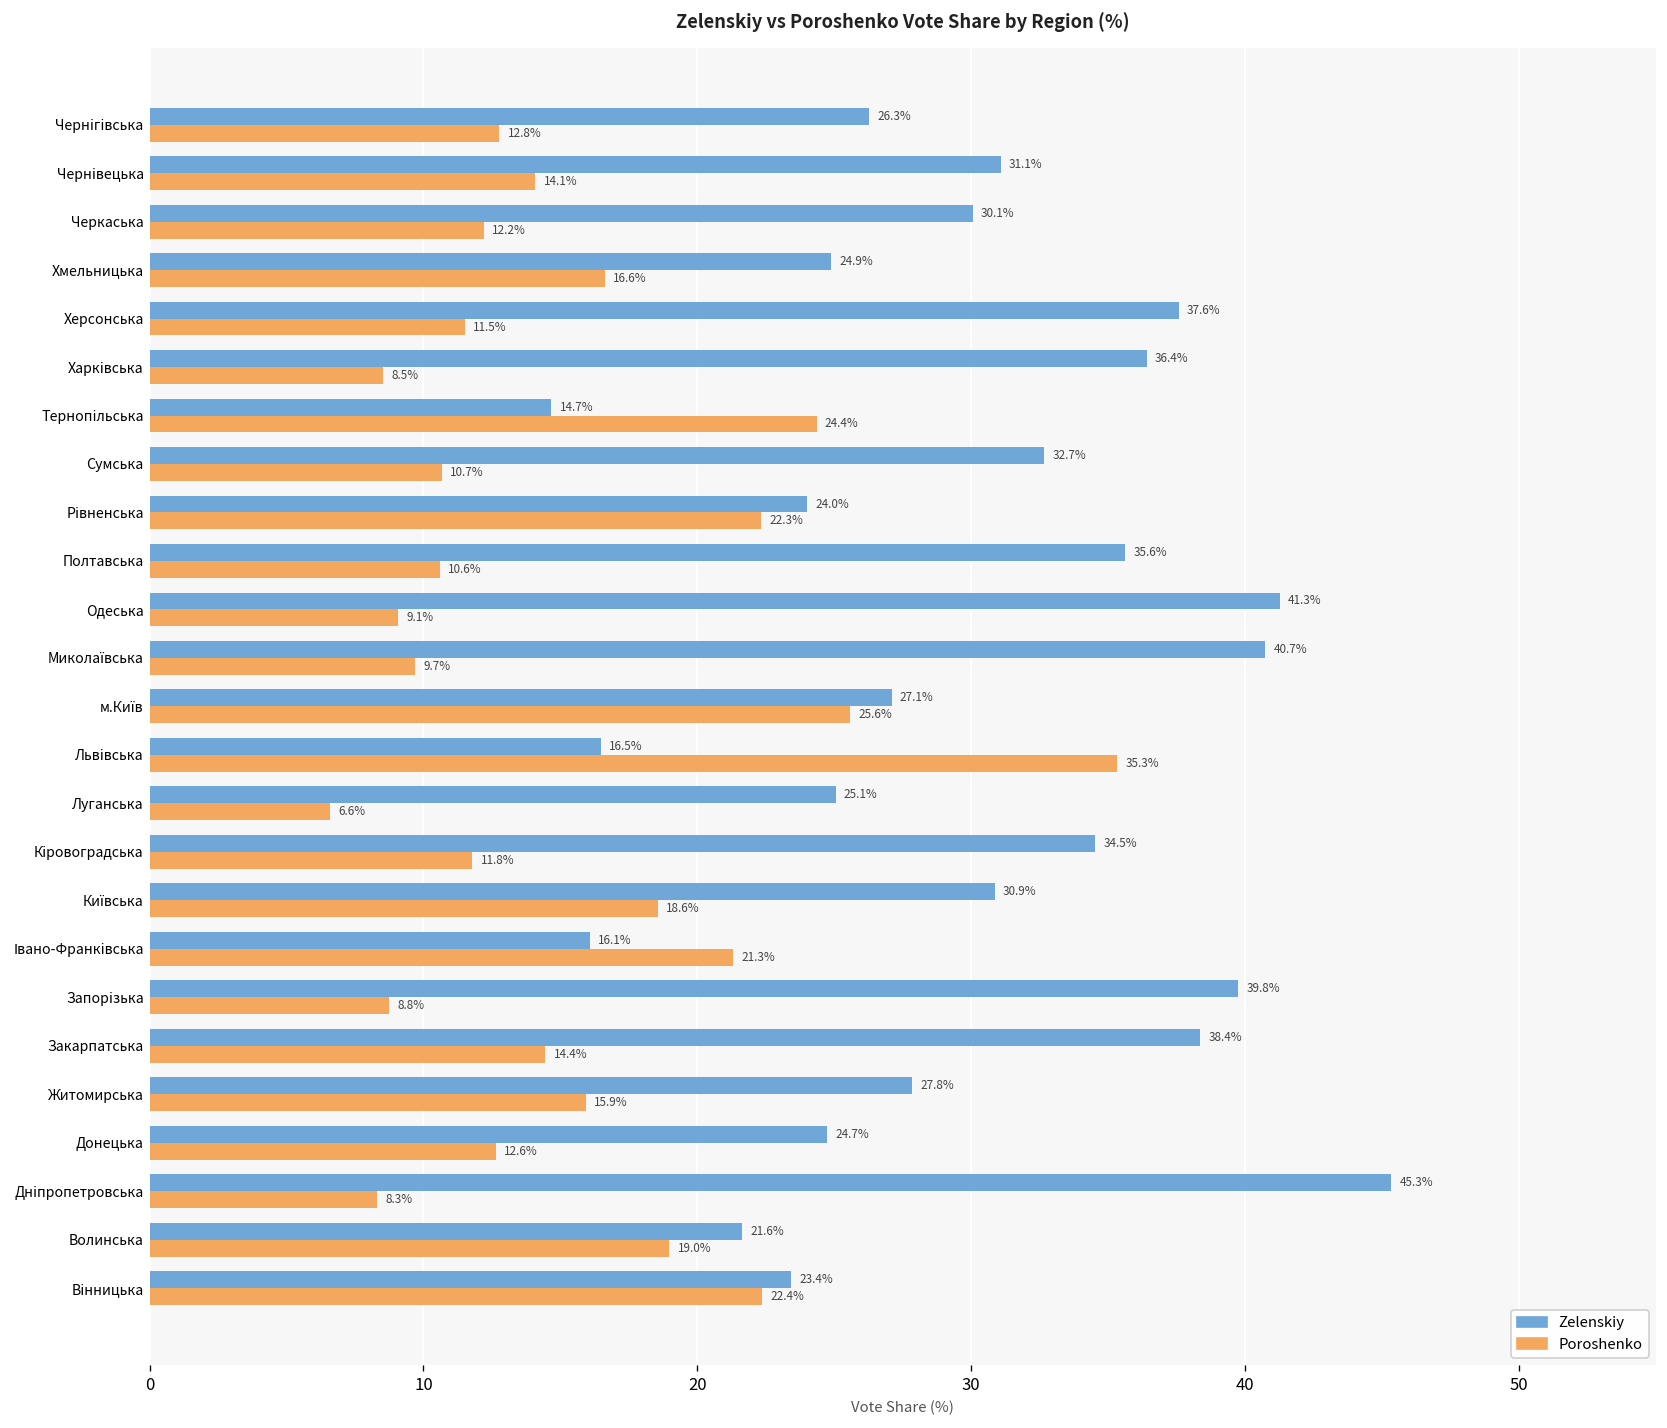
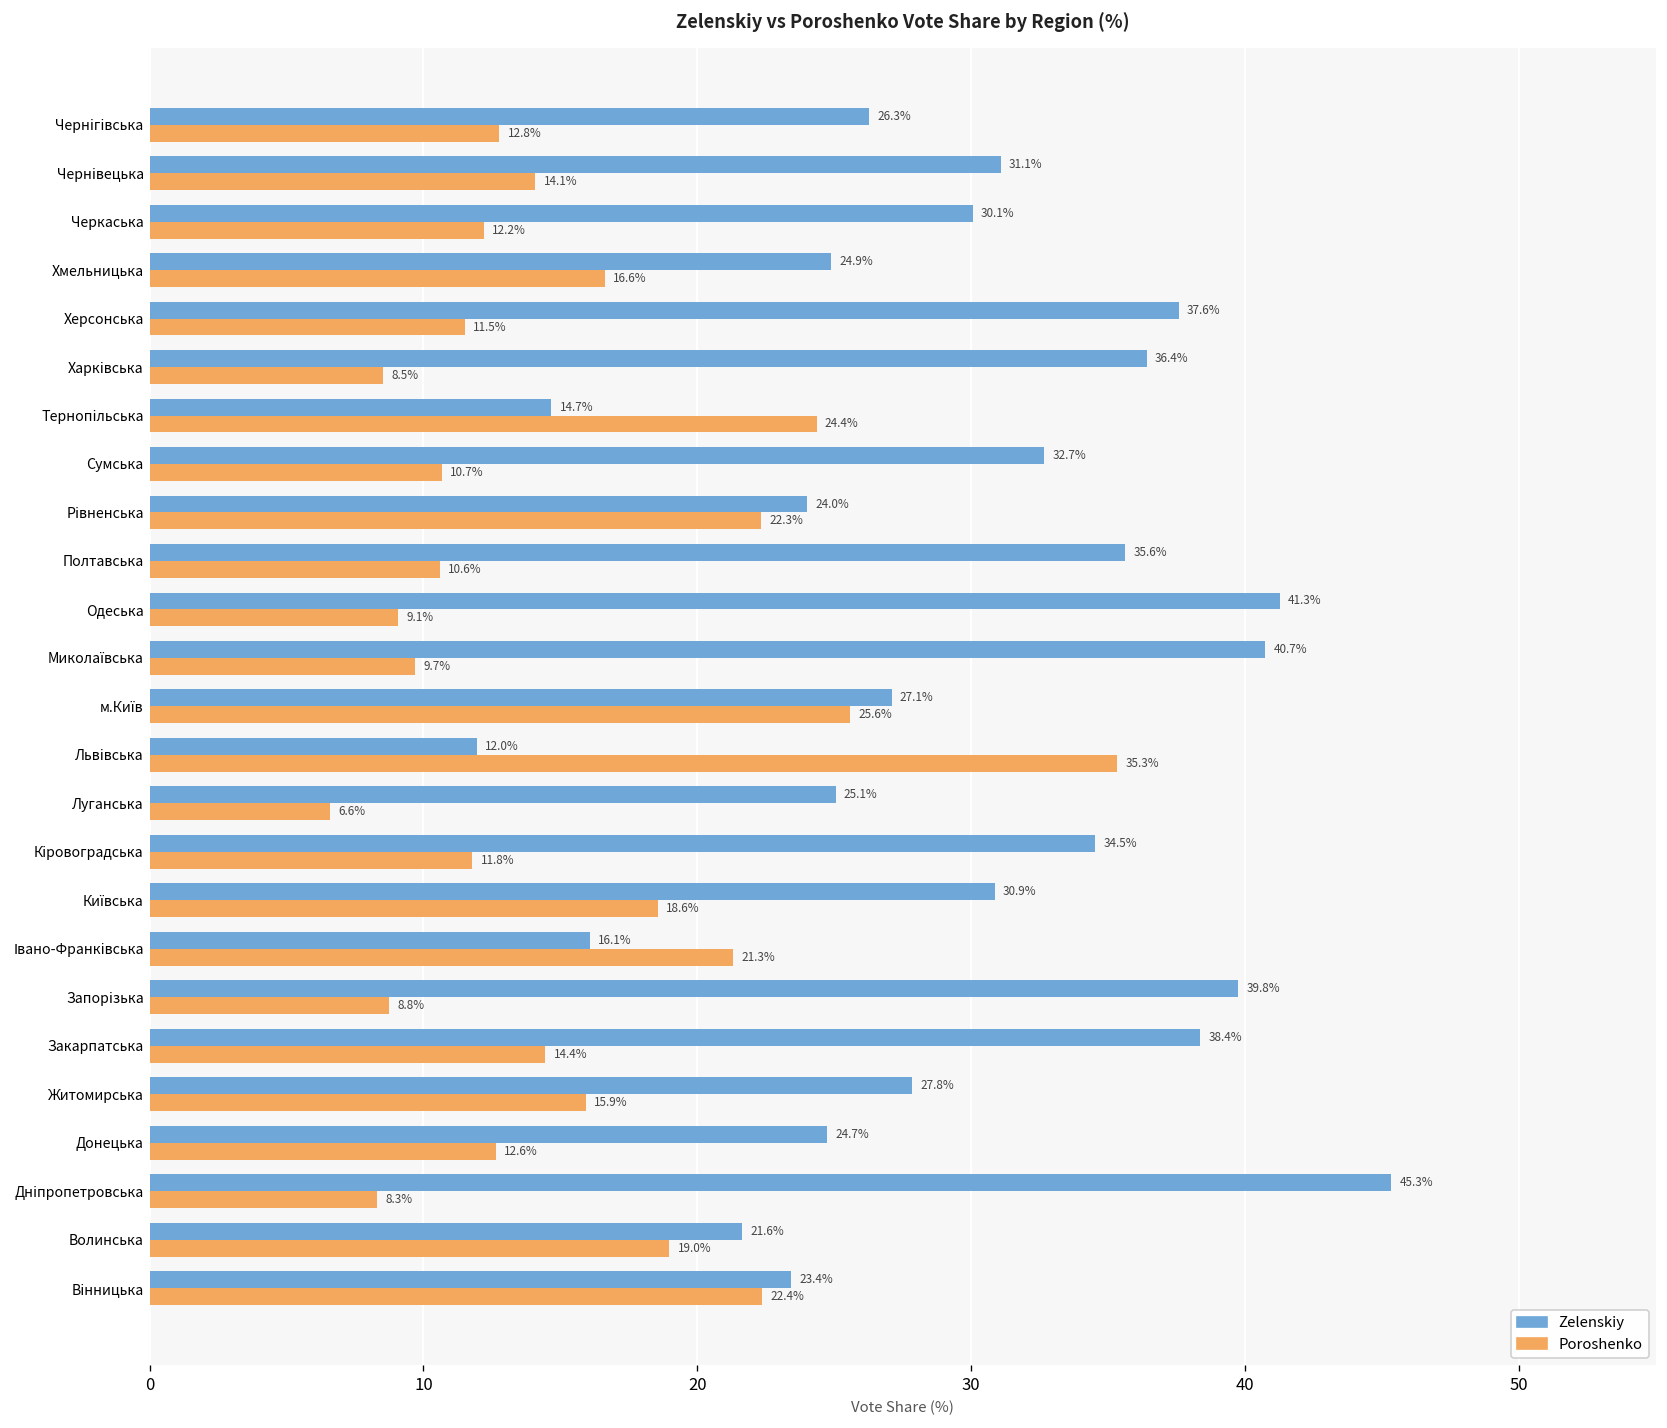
  {
    "Zelenskiy": {
      "Чернігівська": "26.3%",
      "Чернівецька": "31.1%",
      "Черкаська": "30.1%",
      "Хмельницька": "24.9%",
      "Херсонська": "37.6%",
      "Харківська": "36.4%",
      "Тернопільська": "14.7%",
      "Сумська": "32.7%",
      "Рівненська": "24.0%",
      "Полтавська": "35.6%",
      "Одеська": "41.3%",
      "Миколаївська": "40.7%",
      "м.Київ": "27.1%",
-     "Львівська": "16.5%",
+     "Львівська": "12.0%",
      "Луганська": "25.1%",
      "Кіровоградська": "34.5%",
      "Київська": "30.9%",
      "Івано-Франківська": "16.1%",
      "Запорізька": "39.8%",
      "Закарпатська": "38.4%",
      "Житомирська": "27.8%",
      "Донецька": "24.7%",
      "Дніпропетровська": "45.3%",
      "Волинська": "21.6%",
      "Вінницька": "23.4%"
    },
    "Poroshenko": {
      "Чернігівська": "12.8%",
      "Чернівецька": "14.1%",
      "Черкаська": "12.2%",
      "Хмельницька": "16.6%",
      "Херсонська": "11.5%",
      "Харківська": "8.5%",
      "Тернопільська": "24.4%",
      "Сумська": "10.7%",
      "Рівненська": "22.3%",
      "Полтавська": "10.6%",
      "Одеська": "9.1%",
      "Миколаївська": "9.7%",
      "м.Київ": "25.6%",
      "Львівська": "35.3%",
      "Луганська": "6.6%",
      "Кіровоградська": "11.8%",
      "Київська": "18.6%",
      "Івано-Франківська": "21.3%",
      "Запорізька": "8.8%",
      "Закарпатська": "14.4%",
      "Житомирська": "15.9%",
      "Донецька": "12.6%",
      "Дніпропетровська": "8.3%",
      "Волинська": "19.0%",
      "Вінницька": "22.4%"
    }
  }
